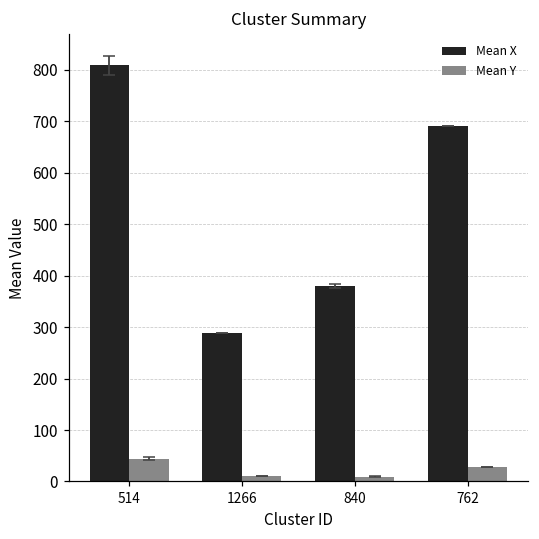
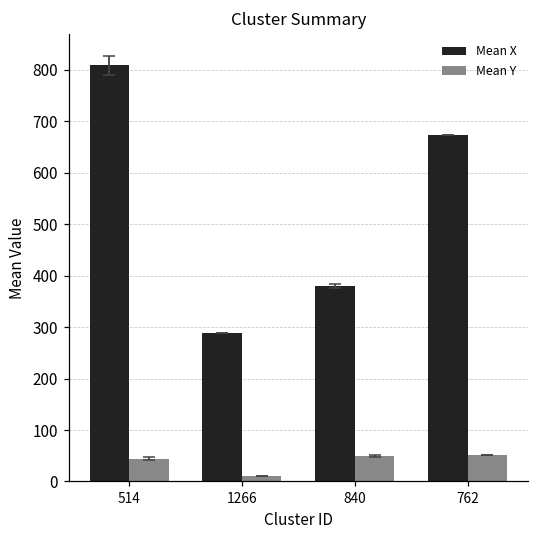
  {
    "Mean X": {
      "514": 810,
      "1266": 290,
      "840": 380,
-     "762": 690
+     "762": 670
    },
    "Mean Y": {
      "514": 40,
      "1266": 10,
-     "840": 10,
-     "762": 30
+     "840": 50,
+     "762": 50
    }
  }
